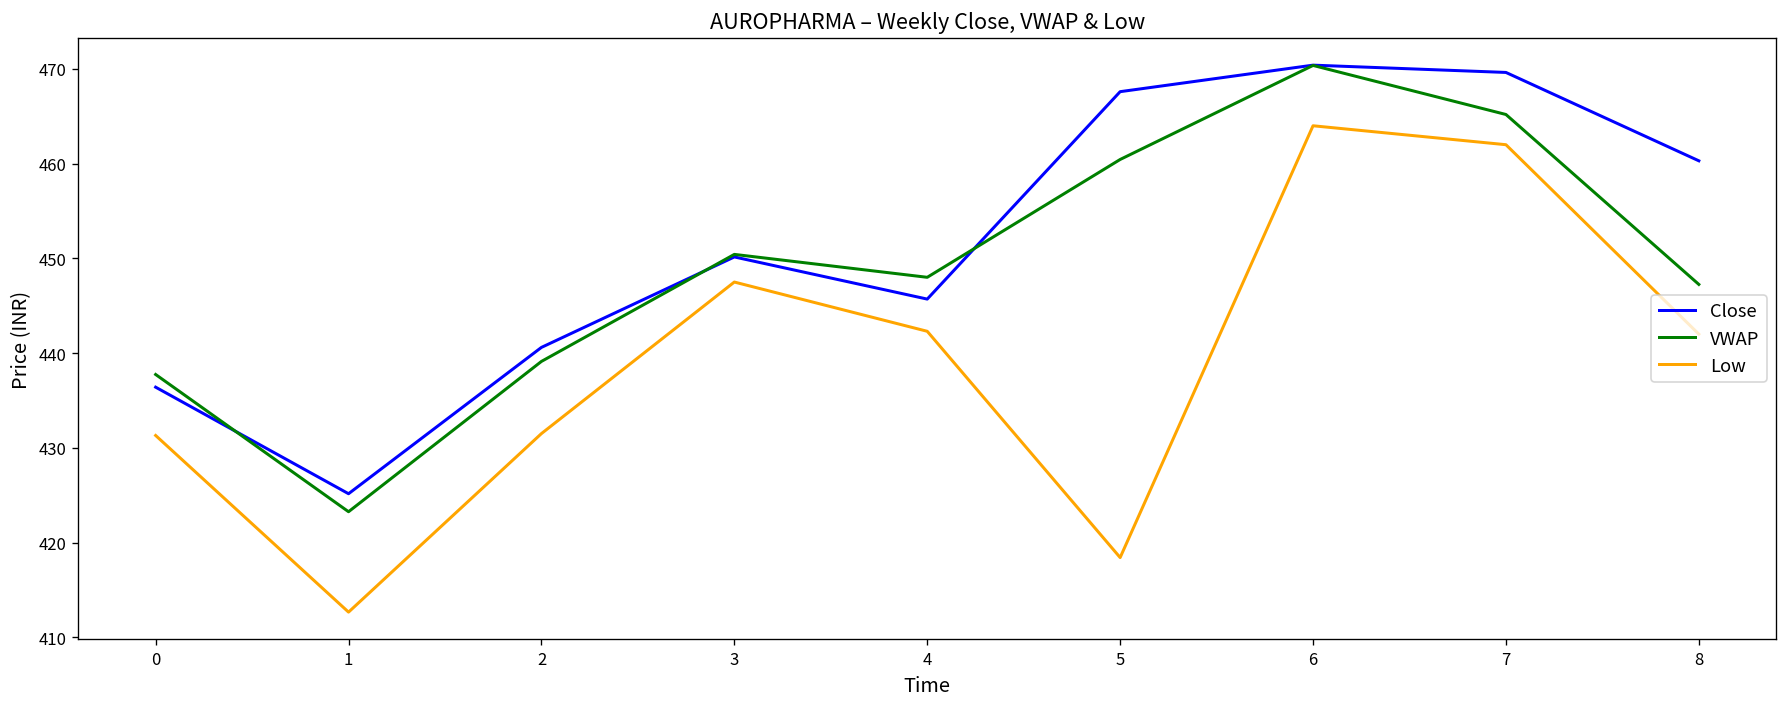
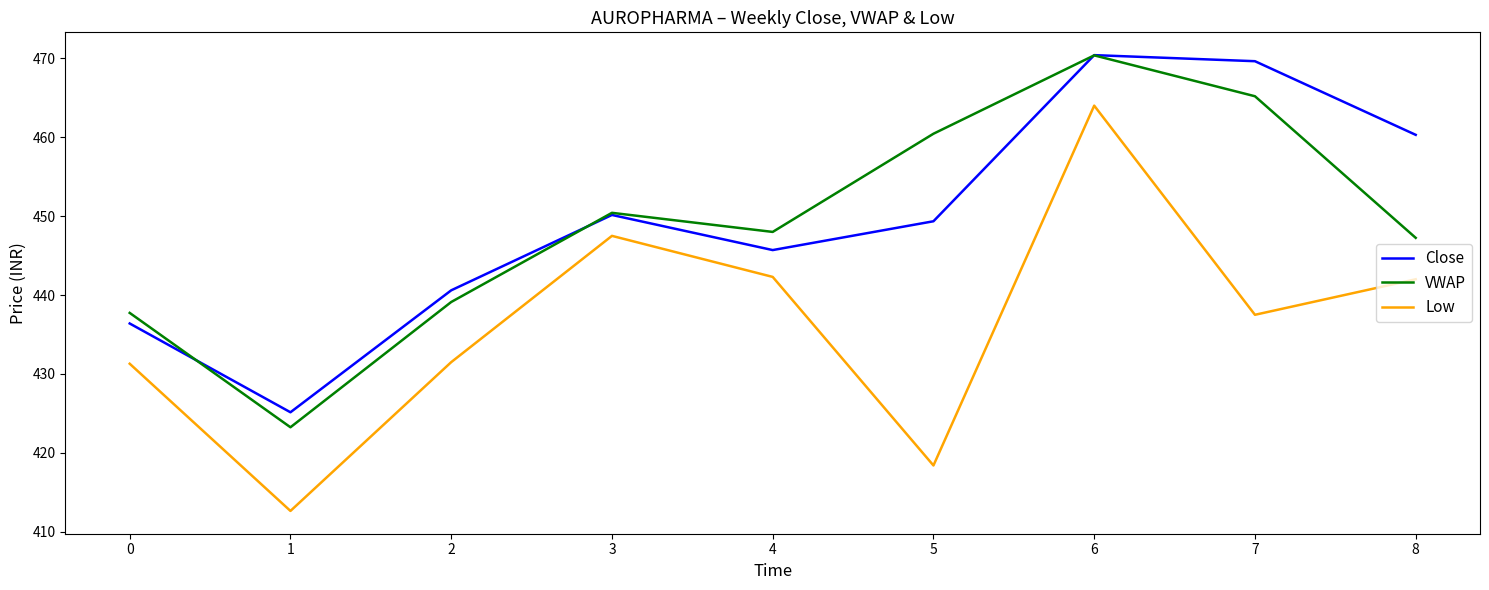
  {
    "Close": {
      "0": 436,
      "1": 425,
      "2": 441,
      "4": 446,
-     "5": 468,
+     "5": 449,
      "7": 470,
      "8": 460
    },
    "VWAP": {
      "0": 438,
      "1": 423,
      "2": 439,
      "4": 448,
      "5": 460,
      "7": 465,
      "8": 447
    },
    "Low": {
      "0": 431,
      "1": 413,
      "2": 432,
      "3": 448,
      "4": 442,
      "5": 418,
      "6": 464,
-     "7": 462
+     "7": 438
    }
  }
